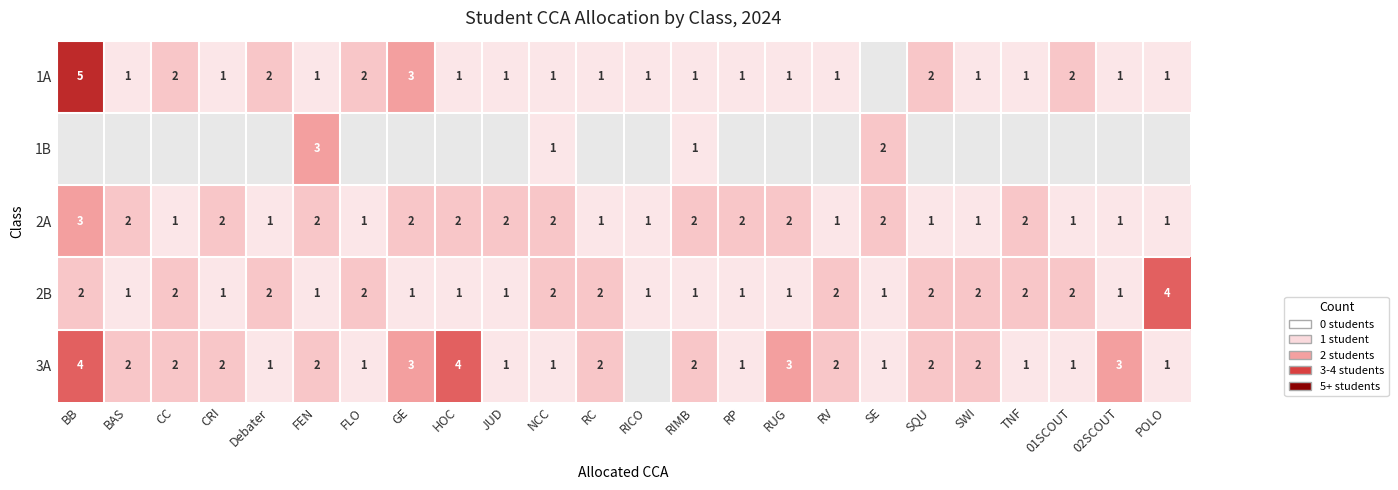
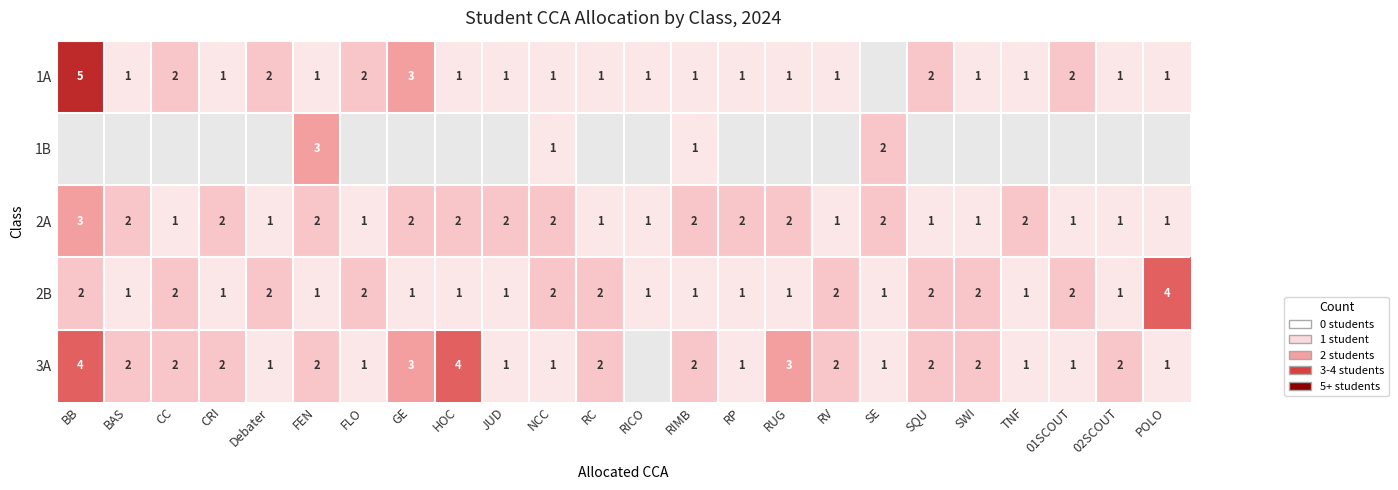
  {
    "1A": {
      "BB": 5,
      "BAS": 1,
      "CC": 2,
      "CRI": 1,
      "Debater": 2,
      "FEN": 1,
      "FLO": 2,
      "GE": 3,
      "HOC": 1,
      "JUD": 1,
      "NCC": 1,
      "RC": 1,
      "RICO": 1,
      "RIMB": 1,
      "RP": 1,
      "RUG": 1,
      "RV": 1,
      "SQU": 2,
      "SWI": 1,
      "TNF": 1,
      "01SCOUT": 2,
      "02SCOUT": 1,
      "POLO": 1
    },
    "1B": {
      "FEN": 3,
      "NCC": 1,
      "RIMB": 1,
      "SE": 2
    },
    "2A": {
      "BB": 3,
      "BAS": 2,
      "CC": 1,
      "CRI": 2,
      "Debater": 1,
      "FEN": 2,
      "FLO": 1,
      "GE": 2,
      "HOC": 2,
      "JUD": 2,
      "NCC": 2,
      "RC": 1,
      "RICO": 1,
      "RIMB": 2,
      "RP": 2,
      "RUG": 2,
      "RV": 1,
      "SE": 2,
      "SQU": 1,
      "SWI": 1,
      "TNF": 2,
      "01SCOUT": 1,
      "02SCOUT": 1,
      "POLO": 1
    },
    "2B": {
      "BB": 2,
      "BAS": 1,
      "CC": 2,
      "CRI": 1,
      "Debater": 2,
      "FEN": 1,
      "FLO": 2,
      "GE": 1,
      "HOC": 1,
      "JUD": 1,
      "NCC": 2,
      "RC": 2,
      "RICO": 1,
      "RIMB": 1,
      "RP": 1,
      "RUG": 1,
      "RV": 2,
      "SE": 1,
      "SQU": 2,
      "SWI": 2,
-     "TNF": 2,
+     "TNF": 1,
      "01SCOUT": 2,
      "02SCOUT": 1,
      "POLO": 4
    },
    "3A": {
      "BB": 4,
      "BAS": 2,
      "CC": 2,
      "CRI": 2,
      "Debater": 1,
      "FEN": 2,
      "FLO": 1,
      "GE": 3,
      "HOC": 4,
      "JUD": 1,
      "NCC": 1,
      "RC": 2,
      "RIMB": 2,
      "RP": 1,
      "RUG": 3,
      "RV": 2,
      "SE": 1,
      "SQU": 2,
      "SWI": 2,
      "TNF": 1,
      "01SCOUT": 1,
-     "02SCOUT": 3,
+     "02SCOUT": 2,
      "POLO": 1
    }
  }
